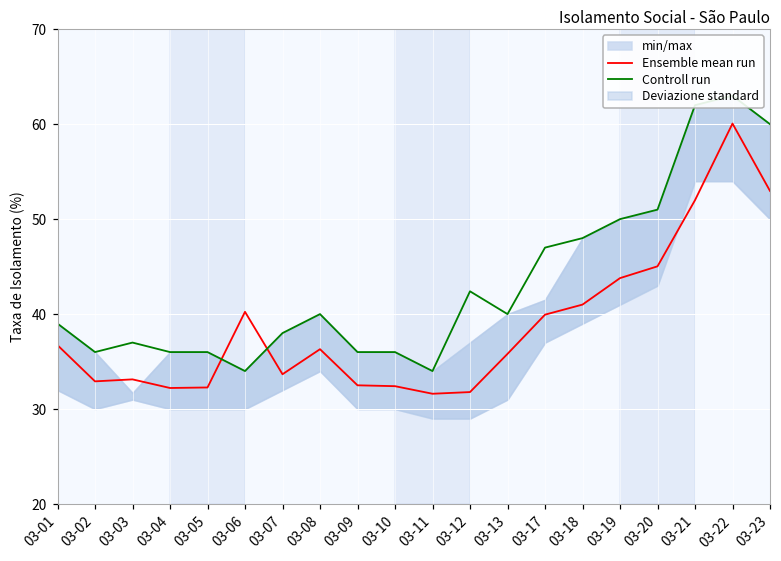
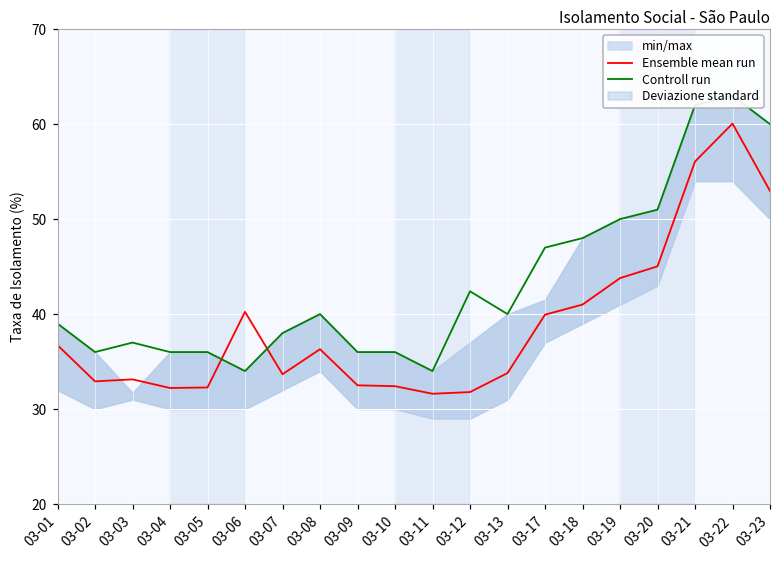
  {
    "Ensemble mean run": {
      "03-01": 37,
      "03-02": 33,
      "03-03": 33,
      "03-04": 32,
      "03-05": 32,
      "03-06": 40,
      "03-07": 34,
      "03-08": 36,
      "03-09": 33,
      "03-10": 32,
      "03-11": 32,
      "03-12": 32,
-     "03-13": 36,
+     "03-13": 34,
      "03-17": 40,
      "03-18": 41,
      "03-19": 44,
      "03-20": 45,
-     "03-21": 52,
+     "03-21": 56,
      "03-22": 60,
      "03-23": 53
    },
    "Controll run": {
      "03-03": 37,
      "03-12": 42,
      "03-17": 47
    }
  }
